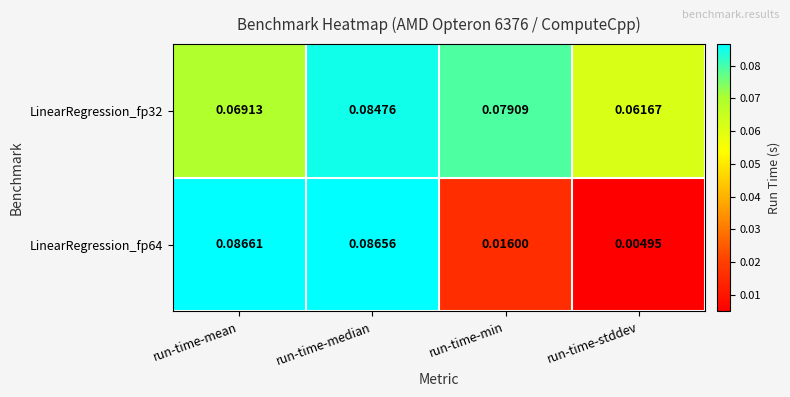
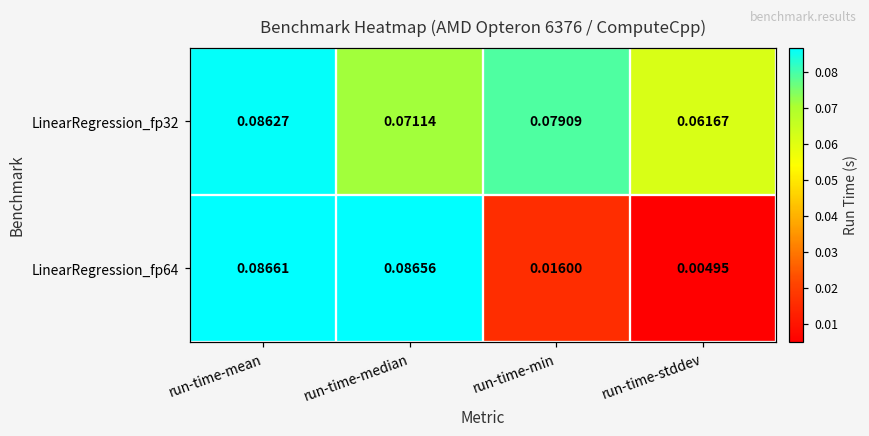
  {
    "LinearRegression_fp32": {
-     "run-time-mean": 0.06913,
-     "run-time-median": 0.08476,
+     "run-time-mean": 0.08627,
+     "run-time-median": 0.07114,
      "run-time-min": 0.07909,
      "run-time-stddev": 0.06167
    },
    "LinearRegression_fp64": {
      "run-time-mean": 0.08661,
      "run-time-median": 0.08656,
      "run-time-min": 0.01600,
      "run-time-stddev": 0.00495
    }
  }
